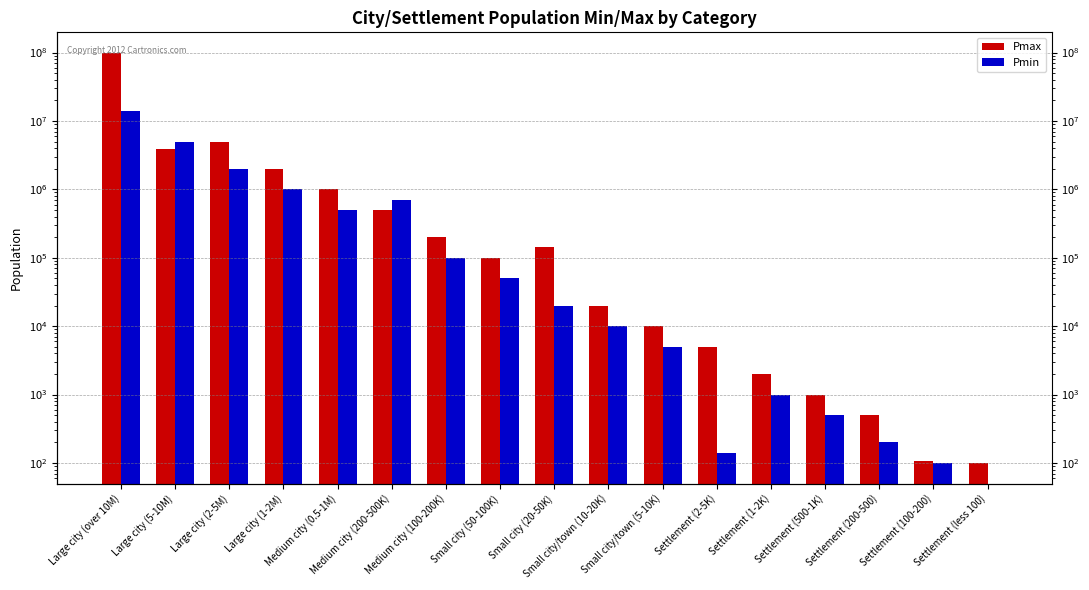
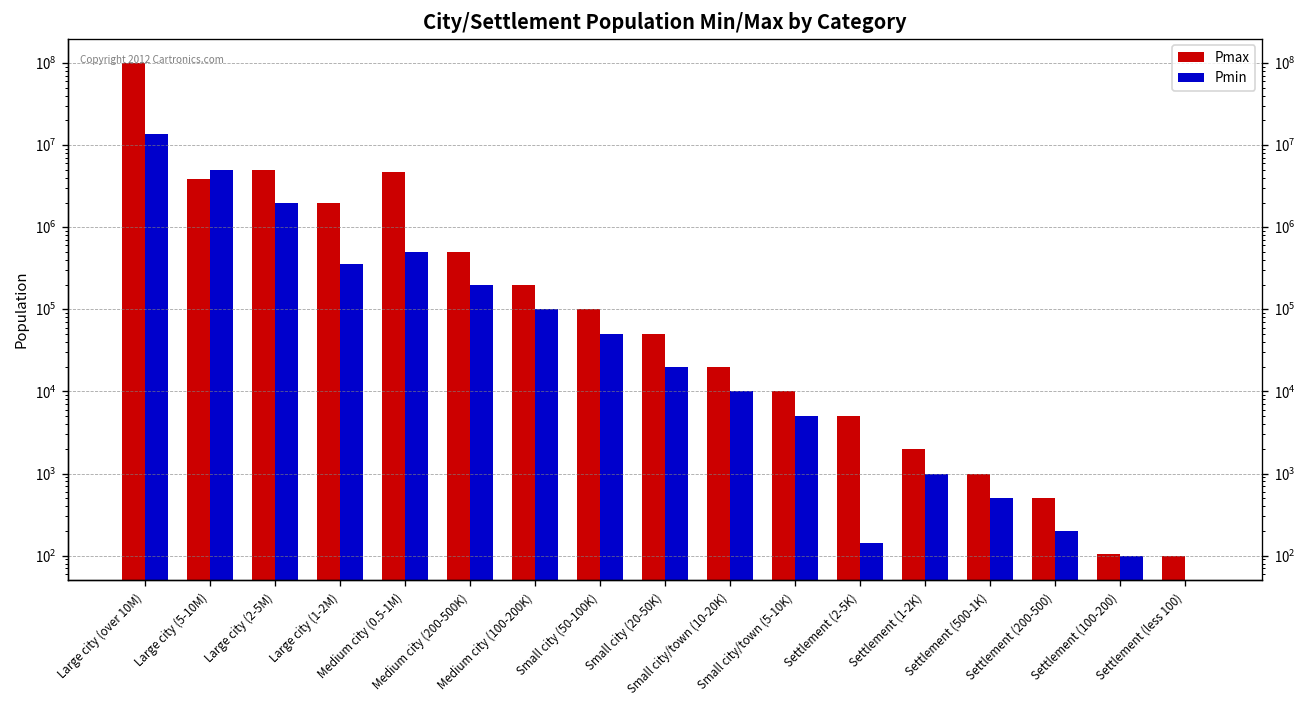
  {
    "Pmax": {
      "Large city (5-10M)": 4000000,
      "Large city (2-5M)": 5000000,
      "Large city (1-2M)": 2000000,
-     "Medium city (0.5-1M)": 1000000,
+     "Medium city (0.5-1M)": 5000000,
      "Medium city (200-500K)": 500000,
      "Medium city (100-200K)": 200000,
      "Small city (50-100K)": 100000,
-     "Small city (20-50K)": 150000,
+     "Small city (20-50K)": 50000,
      "Small city/town (10-20K)": 20000,
      "Small city/town (5-10K)": 10000,
      "Settlement (2-5K)": 5000,
      "Settlement (1-2K)": 2000,
      "Settlement (500-1K)": 1000,
      "Settlement (200-500)": 500,
      "Settlement (100-200)": 110,
      "Settlement (less 100)": 100
    },
    "Pmin": {
      "Large city (over 10M)": 14000000,
      "Large city (5-10M)": 5000000,
      "Large city (2-5M)": 2000000,
-     "Large city (1-2M)": 1000000,
+     "Large city (1-2M)": 400000,
      "Medium city (0.5-1M)": 500000,
-     "Medium city (200-500K)": 700000,
+     "Medium city (200-500K)": 200000,
      "Medium city (100-200K)": 100000,
      "Small city (50-100K)": 50000,
      "Small city (20-50K)": 20000,
      "Small city/town (10-20K)": 10000,
      "Small city/town (5-10K)": 5000,
      "Settlement (2-5K)": 140,
      "Settlement (1-2K)": 1000,
      "Settlement (500-1K)": 500,
      "Settlement (200-500)": 200,
      "Settlement (100-200)": 100
    }
  }
